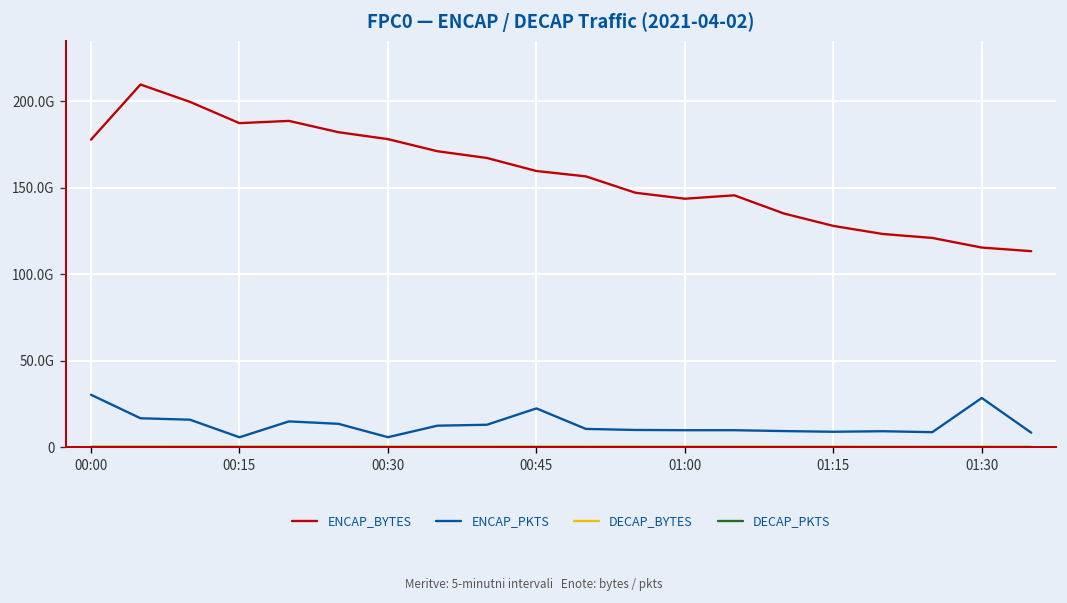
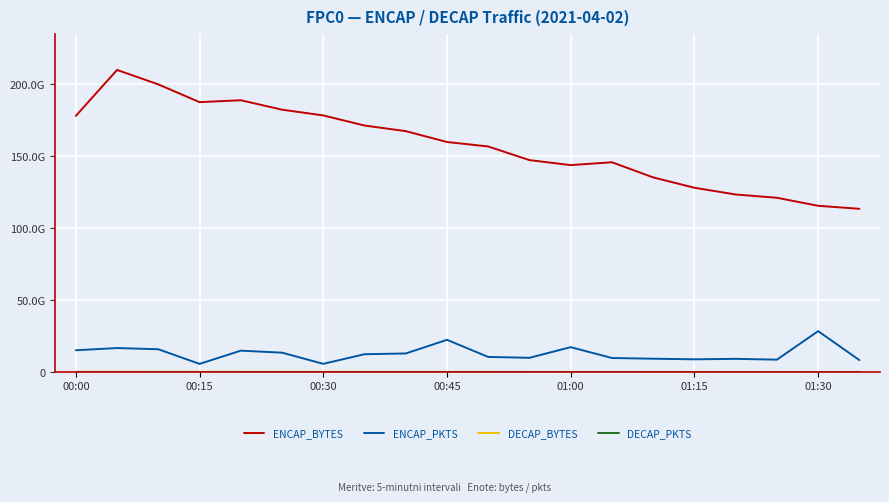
  {
    "ENCAP_BYTES": {
      "00:00": 178000000000,
      "00:15": 187000000000,
      "00:30": 178000000000,
      "00:45": 160000000000,
      "01:00": 144000000000,
      "01:15": 128000000000,
      "01:30": 115000000000
    },
    "ENCAP_PKTS": {
-     "00:00": 30000000000,
+     "00:00": 15000000000,
      "00:15": 6000000000,
      "00:30": 6000000000,
      "00:45": 22000000000,
-     "01:00": 10000000000,
+     "01:00": 17000000000,
      "01:15": 9000000000,
      "01:30": 28000000000
    },
    "DECAP_PKTS": {
      "00:00": 0,
      "00:15": 0,
      "00:30": 0,
      "00:45": 0,
      "01:00": 0,
      "01:15": 0,
      "01:30": 0
    }
  }
